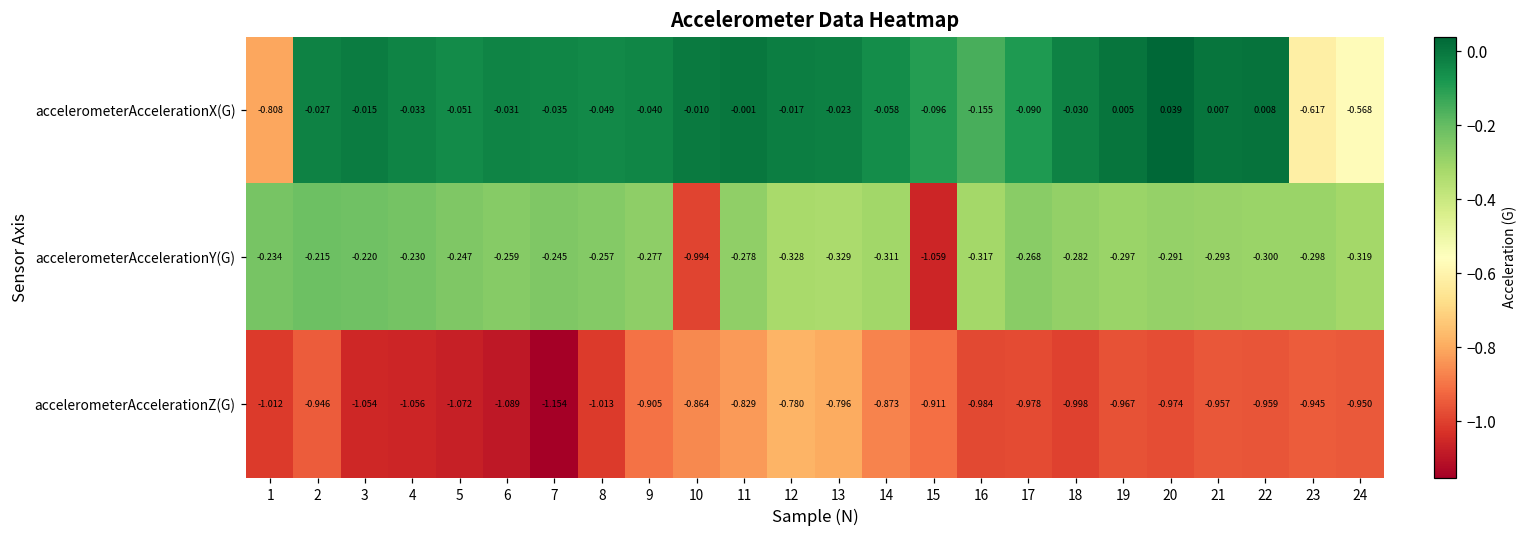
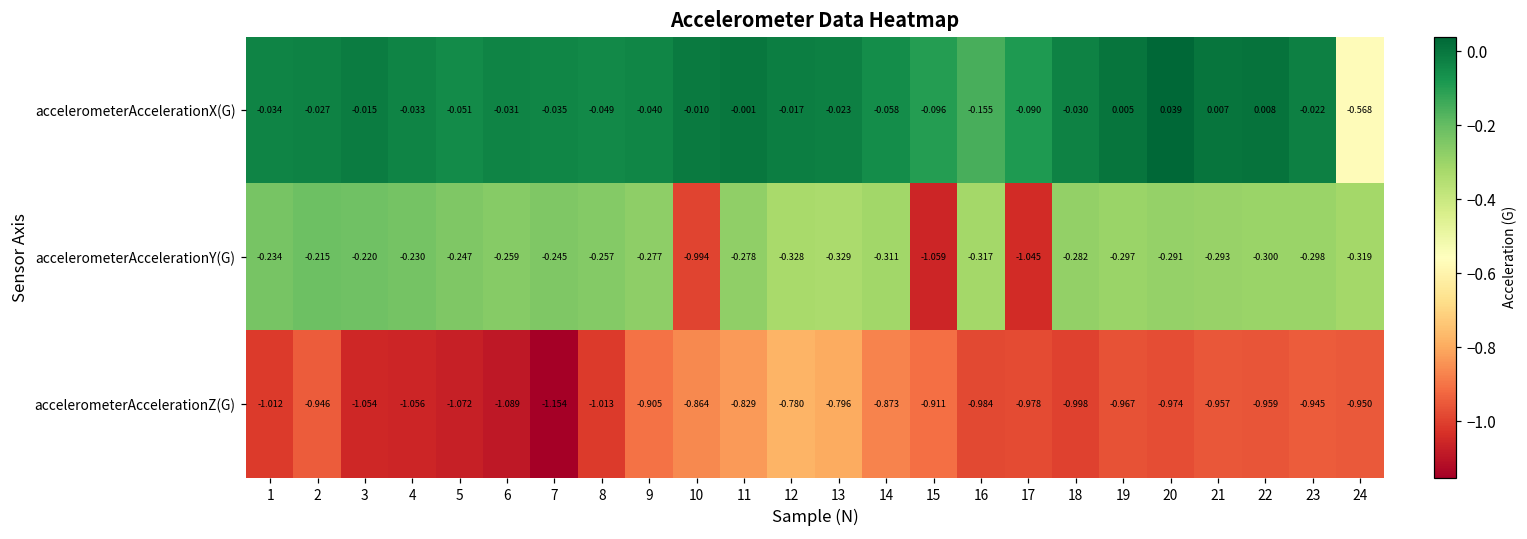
  {
    "accelerometerAccelerationX(G)": {
-     "1": -0.808,
+     "1": -0.034,
      "2": -0.027,
      "3": -0.015,
      "4": -0.033,
      "5": -0.051,
      "6": -0.031,
      "7": -0.035,
      "8": -0.049,
      "9": -0.040,
      "10": -0.010,
      "11": -0.001,
      "12": -0.017,
      "13": -0.023,
      "14": -0.058,
      "15": -0.096,
      "16": -0.155,
      "17": -0.090,
      "18": -0.030,
      "19": 0.005,
      "20": 0.039,
      "21": 0.007,
      "22": 0.008,
-     "23": -0.617,
+     "23": -0.022,
      "24": -0.568
    },
    "accelerometerAccelerationY(G)": {
      "1": -0.234,
      "2": -0.215,
      "3": -0.220,
      "4": -0.230,
      "5": -0.247,
      "6": -0.259,
      "7": -0.245,
      "8": -0.257,
      "9": -0.277,
      "10": -0.994,
      "11": -0.278,
      "12": -0.328,
      "13": -0.329,
      "14": -0.311,
      "15": -1.059,
      "16": -0.317,
-     "17": -0.268,
+     "17": -1.045,
      "18": -0.282,
      "19": -0.297,
      "20": -0.291,
      "21": -0.293,
      "22": -0.300,
      "23": -0.298,
      "24": -0.319
    },
    "accelerometerAccelerationZ(G)": {
      "1": -1.012,
      "2": -0.946,
      "3": -1.054,
      "4": -1.056,
      "5": -1.072,
      "6": -1.089,
      "7": -1.154,
      "8": -1.013,
      "9": -0.905,
      "10": -0.864,
      "11": -0.829,
      "12": -0.780,
      "13": -0.796,
      "14": -0.873,
      "15": -0.911,
      "16": -0.984,
      "17": -0.978,
      "18": -0.998,
      "19": -0.967,
      "20": -0.974,
      "21": -0.957,
      "22": -0.959,
      "23": -0.945,
      "24": -0.950
    }
  }
